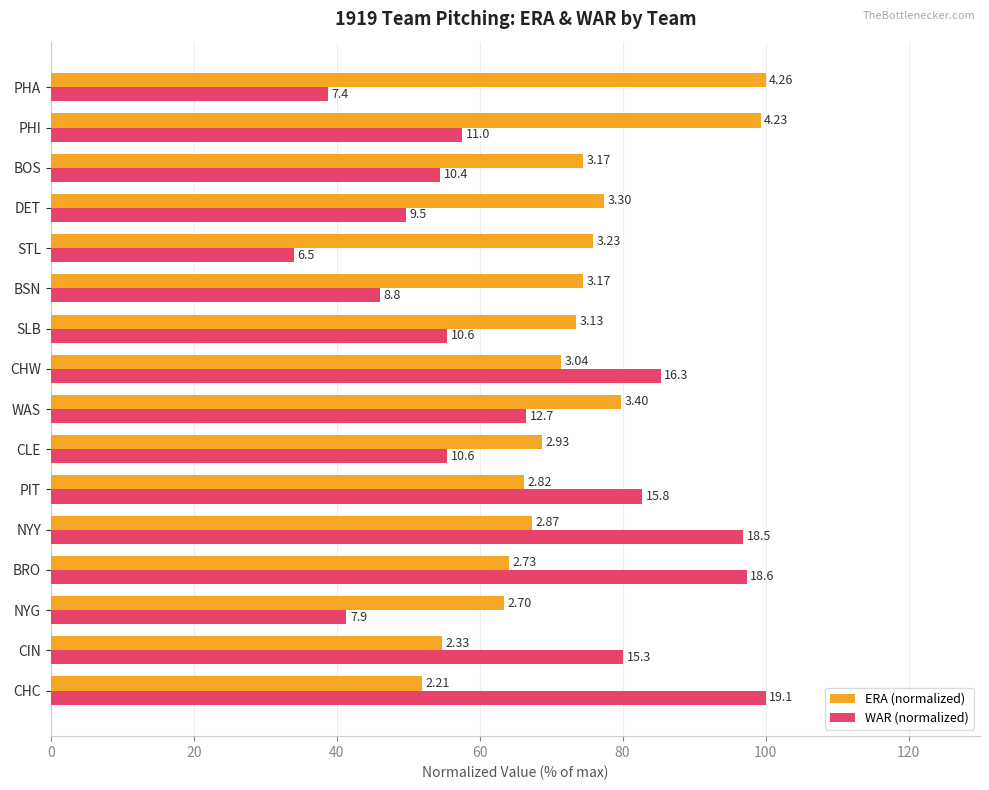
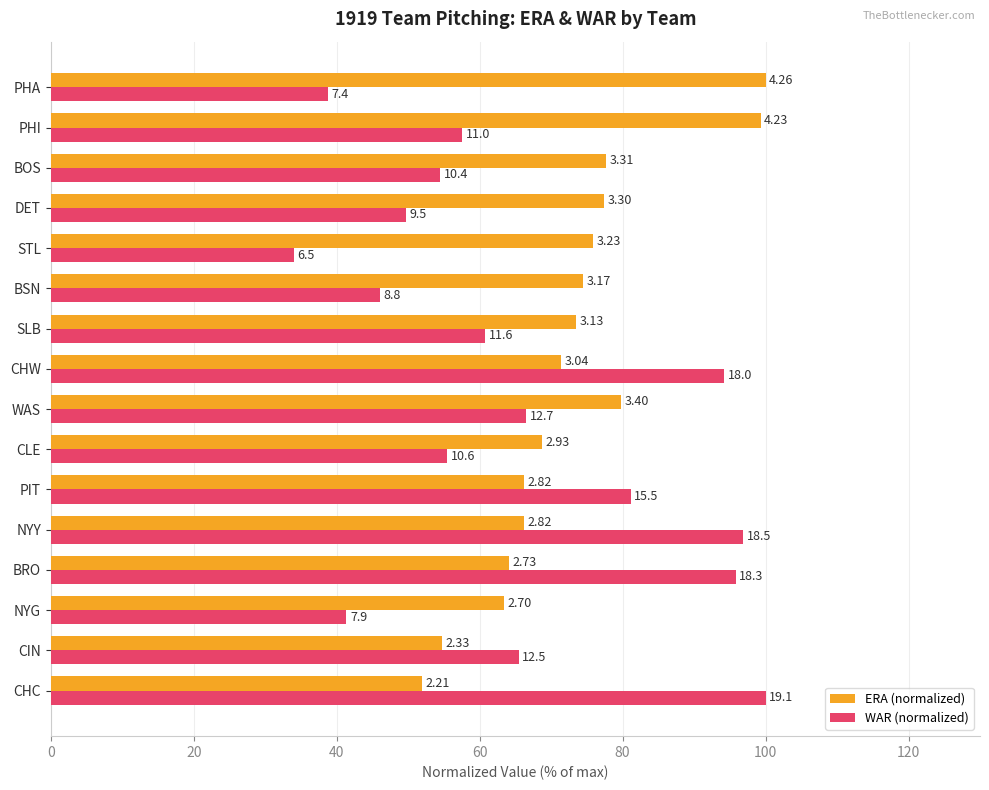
  {
    "ERA (normalized)": {
-     "BOS": 3.17,
-     "NYY": 2.87
+     "BOS": 3.31,
+     "NYY": 2.82
    },
    "WAR (normalized)": {
-     "SLB": 10.6,
-     "CHW": 16.3,
-     "PIT": 15.8,
-     "BRO": 18.6,
-     "CIN": 15.3
+     "SLB": 11.6,
+     "CHW": 18.0,
+     "PIT": 15.5,
+     "BRO": 18.3,
+     "CIN": 12.5
    }
  }
